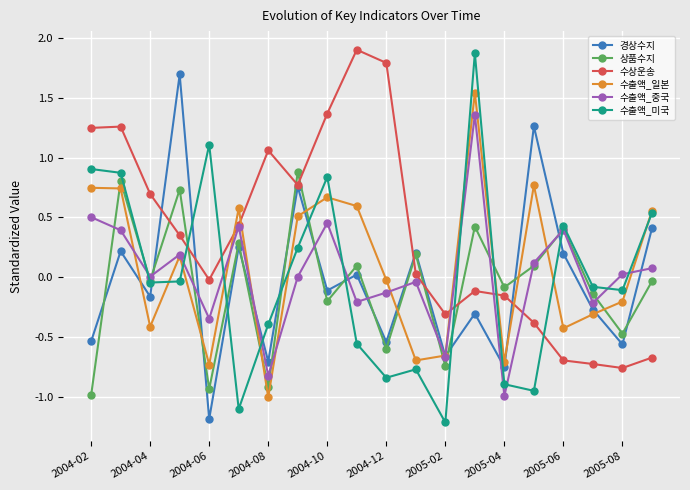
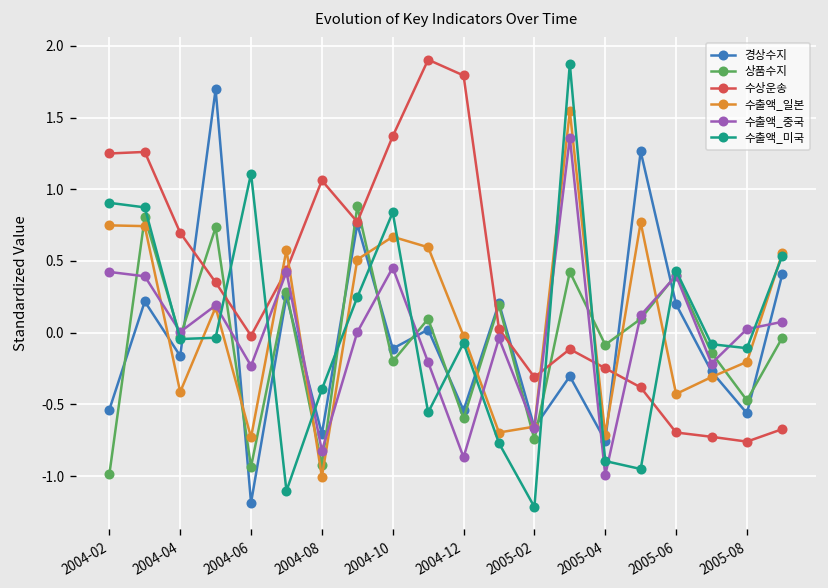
  {
    "경상수지": {
      "2004-02": -0.54,
      "2004-04": -0.16,
      "2004-06": -1.19,
      "2004-08": -0.71,
      "2004-10": -0.11,
      "2004-12": -0.54,
      "2005-04": -0.75,
      "2005-06": 0.20,
      "2005-08": -0.56
    },
    "상품수지": {
      "2004-02": -0.99,
      "2004-06": -0.94,
      "2004-08": -0.92,
      "2004-10": -0.20,
      "2004-12": -0.60,
      "2005-02": -0.75,
      "2005-04": -0.08,
      "2005-08": -0.47
    },
    "수상운송": {
      "2004-02": 1.25,
      "2004-04": 0.70,
      "2004-06": -0.02,
      "2004-08": 1.06,
      "2004-10": 1.37,
      "2004-12": 1.79,
      "2005-02": -0.31,
-     "2005-04": -0.15,
+     "2005-04": -0.25,
      "2005-06": -0.70,
      "2005-08": -0.76
    },
    "수출액_일본": {
      "2004-02": 0.75,
      "2004-04": -0.41,
      "2004-06": -0.73,
      "2004-08": -1.01,
      "2004-10": 0.67,
      "2004-12": -0.02,
      "2005-04": -0.71,
      "2005-06": -0.43,
      "2005-08": -0.20
    },
    "수출액_중국": {
-     "2004-02": 0.50,
+     "2004-02": 0.42,
      "2004-04": 0.00,
-     "2004-06": -0.35,
+     "2004-06": -0.23,
      "2004-08": -0.82,
      "2004-10": 0.45,
-     "2004-12": -0.13,
+     "2004-12": -0.87,
      "2005-04": -0.99,
      "2005-08": 0.02
    },
    "수출액_미국": {
      "2004-02": 0.91,
      "2004-06": 1.11,
      "2004-08": -0.40,
      "2004-10": 0.84,
-     "2004-12": -0.84,
+     "2004-12": -0.07,
      "2005-02": -1.22,
      "2005-04": -0.90,
      "2005-06": 0.43,
      "2005-08": -0.11
    }
  }
